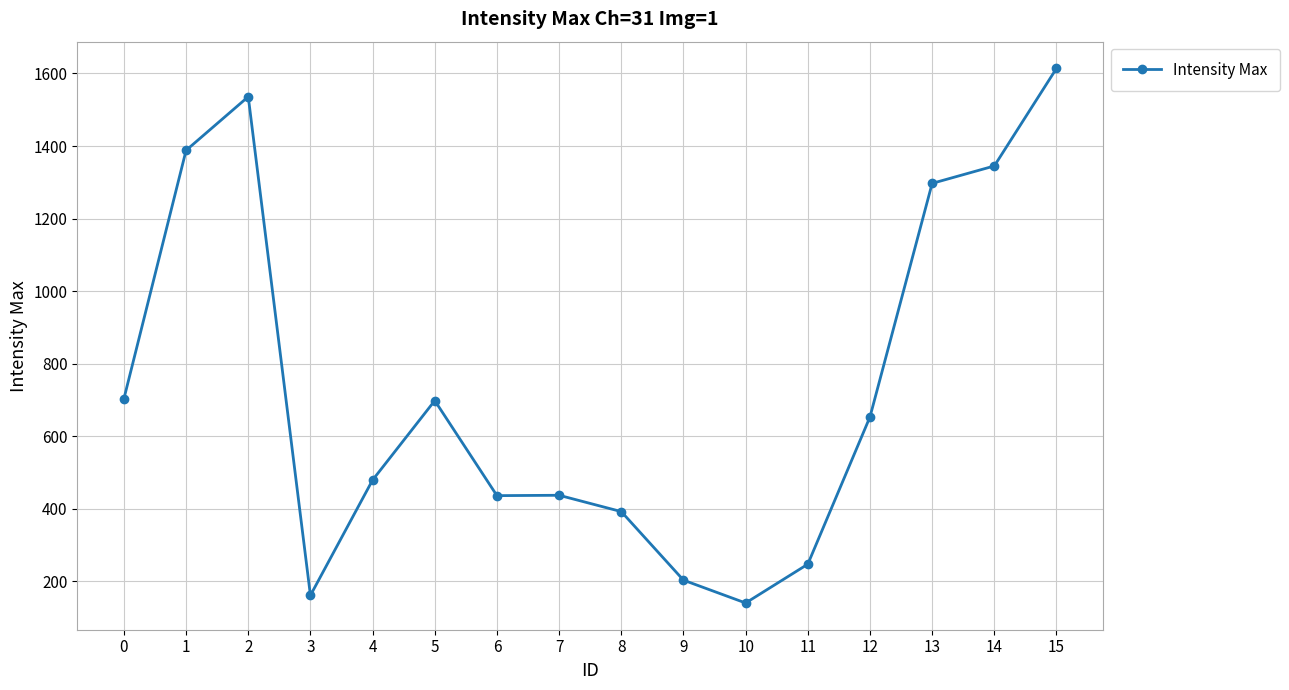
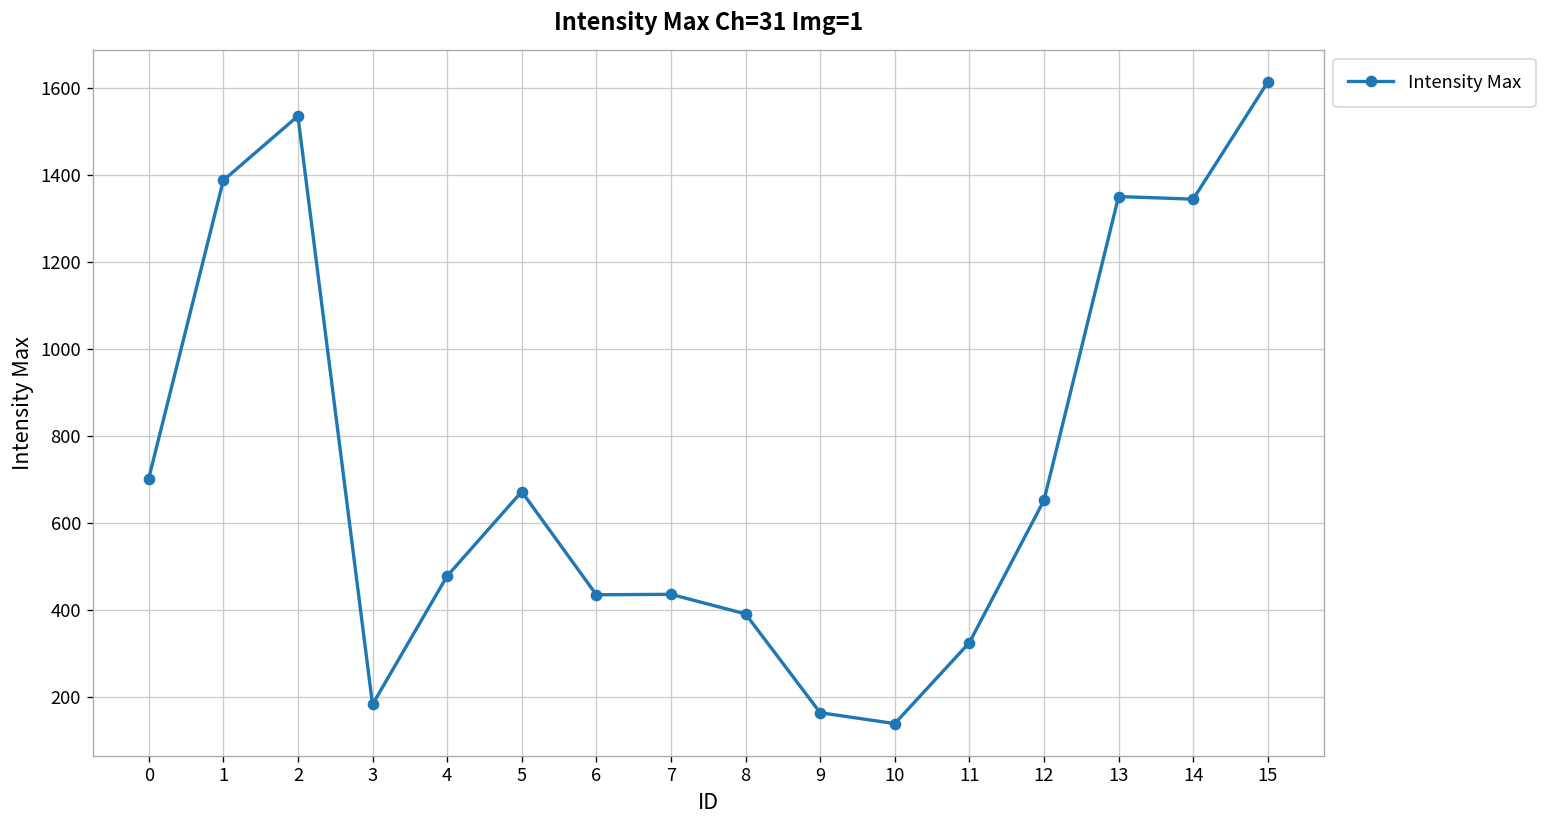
  {
    "0": 700,
    "1": 1390,
    "2": 1540,
-   "3": 160,
+   "3": 180,
    "4": 480,
-   "5": 700,
+   "5": 670,
    "6": 440,
    "7": 440,
    "8": 390,
-   "9": 200,
+   "9": 170,
    "10": 140,
-   "11": 250,
+   "11": 330,
    "12": 650,
-   "13": 1300,
+   "13": 1350,
    "14": 1350,
    "15": 1610
  }
